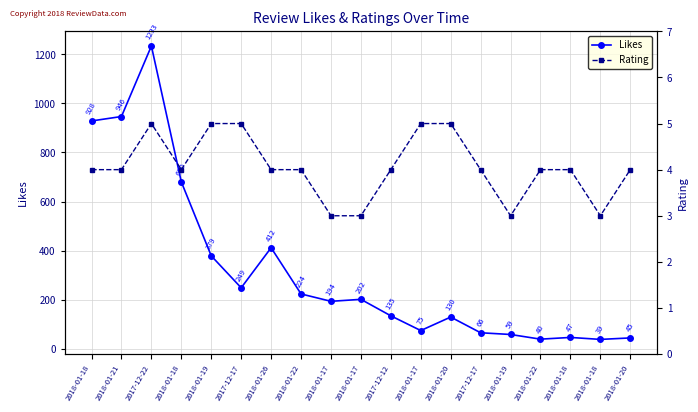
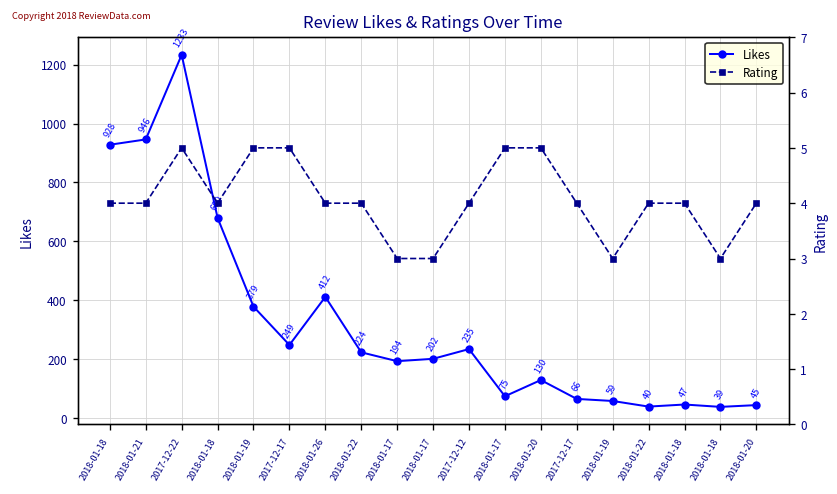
  {
    "Likes": {
      "2018-01-21": 946,
      "2017-12-22": 1233,
      "2018-01-26": 412,
-     "2017-12-12": 135
+     "2017-12-12": 235
    }
  }
